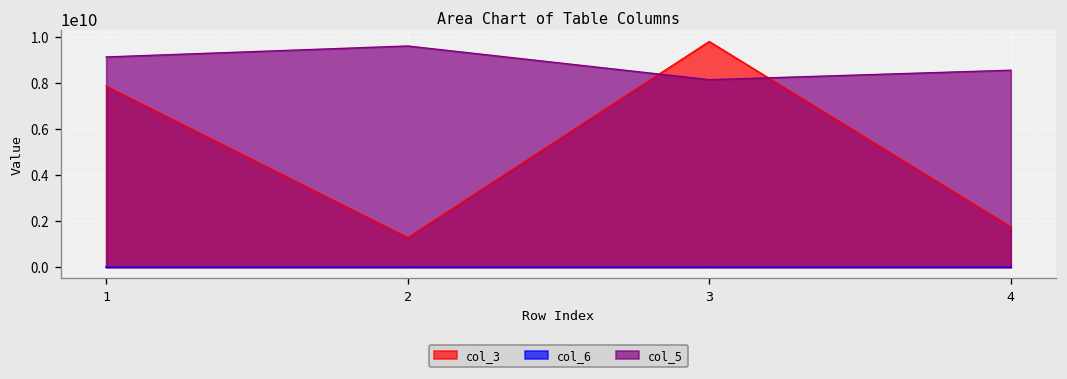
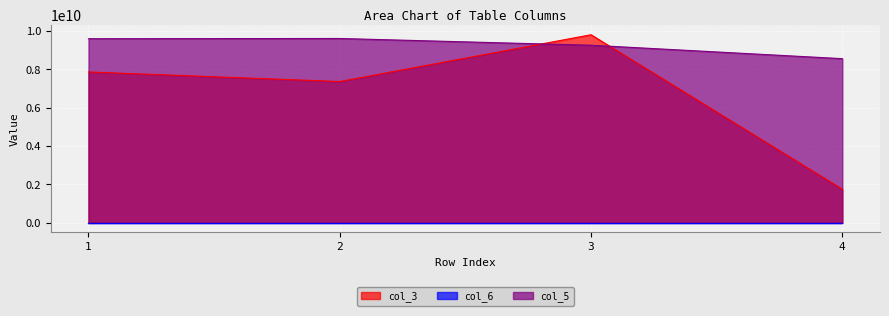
  {
    "col_3": {
      "1": 7900000000,
-     "2": 1300000000,
+     "2": 7400000000,
      "3": 9800000000,
      "4": 1800000000
    },
    "col_6": {
      "1": 0,
      "2": 0,
      "3": 0,
      "4": 0
    },
    "col_5": {
-     "1": 9100000000,
+     "1": 9600000000,
      "2": 9600000000,
-     "3": 8100000000,
+     "3": 9300000000,
      "4": 8600000000
    }
  }
